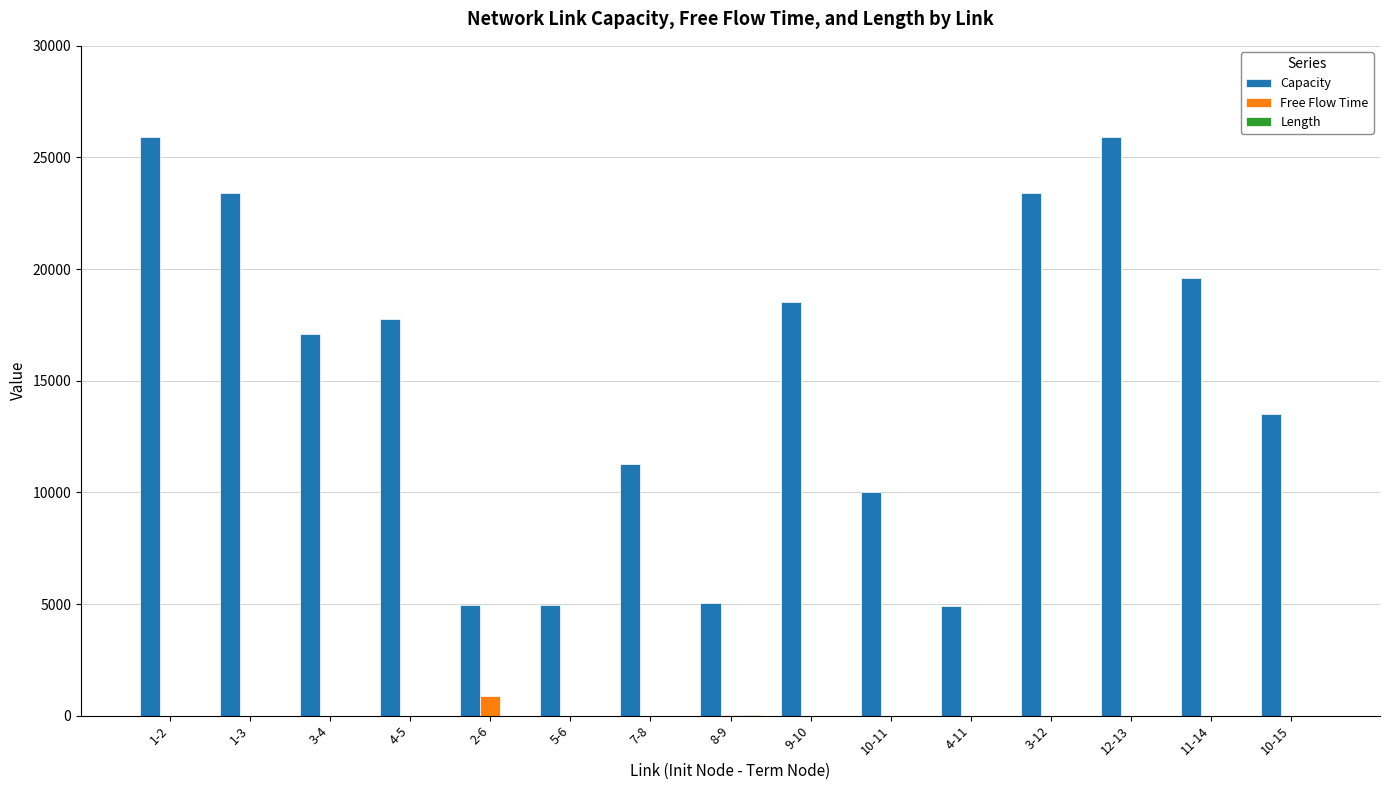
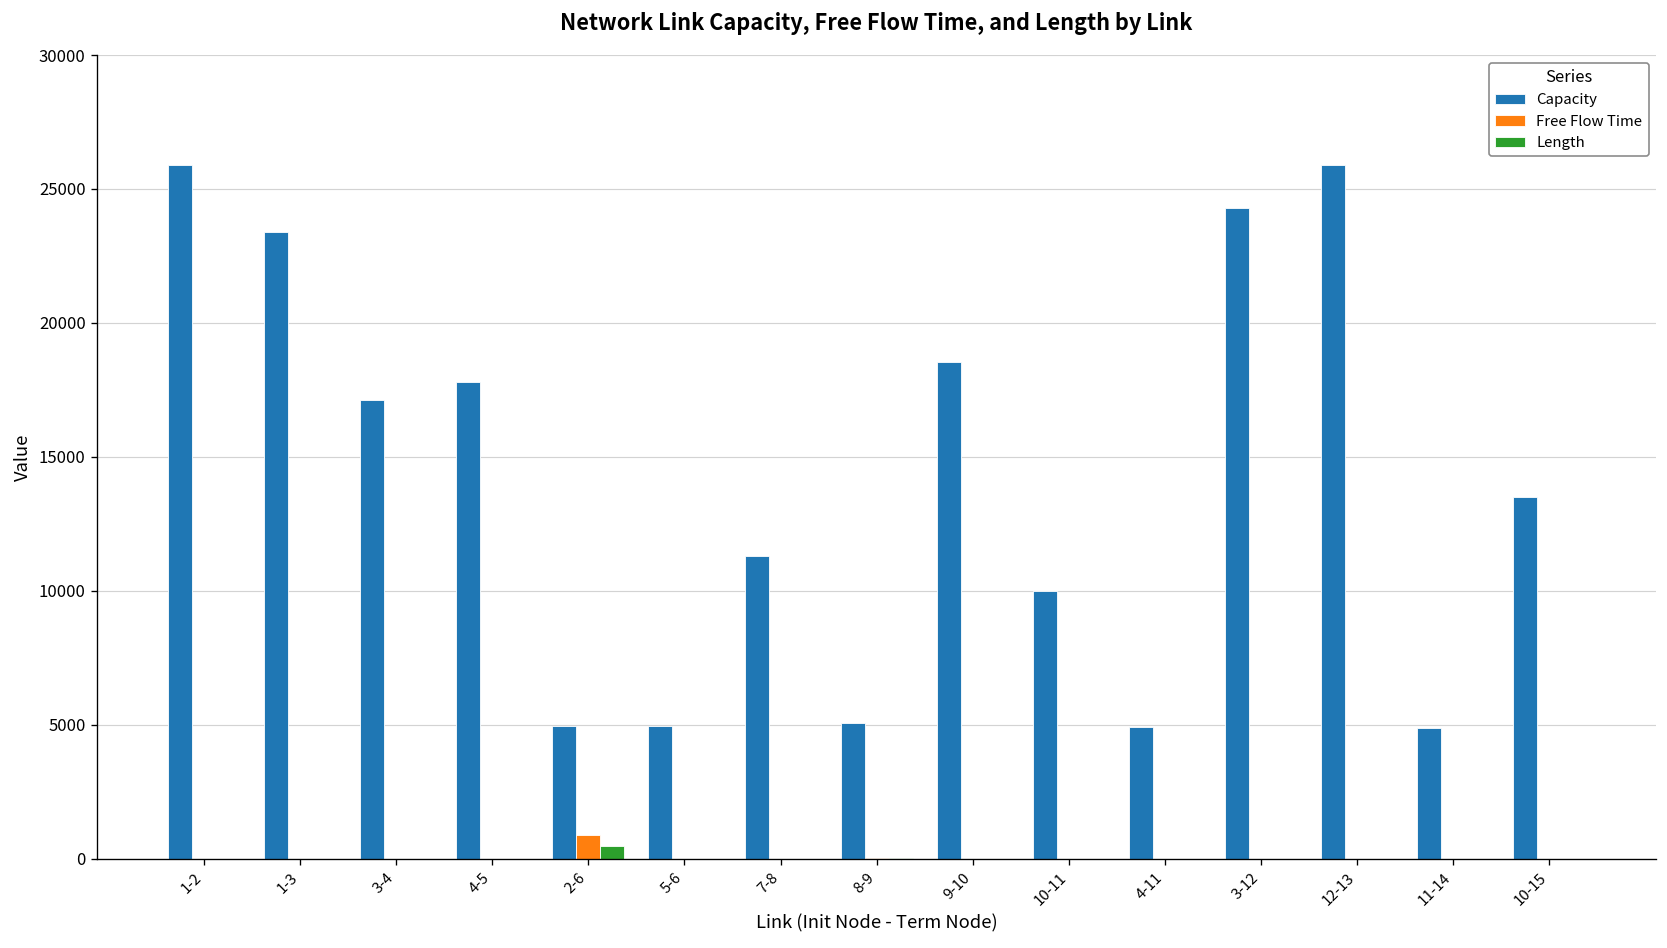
  {
    "Capacity": {
      "1-2": 25900,
      "1-3": 23400,
      "3-4": 17100,
      "4-5": 17800,
      "2-6": 5000,
      "5-6": 4900,
      "7-8": 11300,
      "8-9": 5100,
      "9-10": 18500,
      "10-11": 10000,
      "4-11": 4900,
-     "3-12": 23400,
+     "3-12": 24300,
      "12-13": 25900,
-     "11-14": 19600,
+     "11-14": 4900,
      "10-15": 13500
    },
    "Free Flow Time": {
      "2-6": 900
    },
    "Length": {
-     "2-6": 0
+     "2-6": 500
    }
  }
